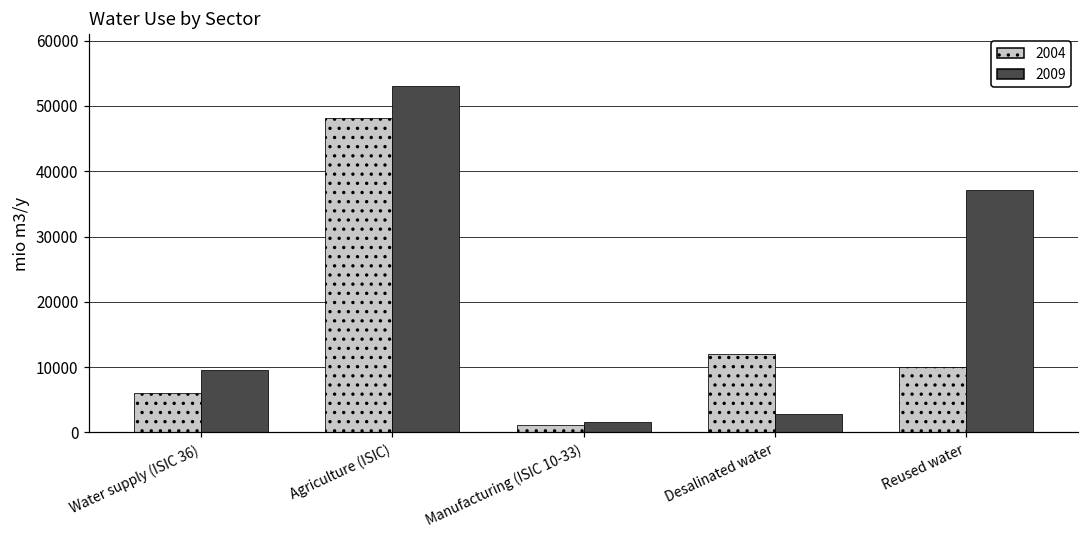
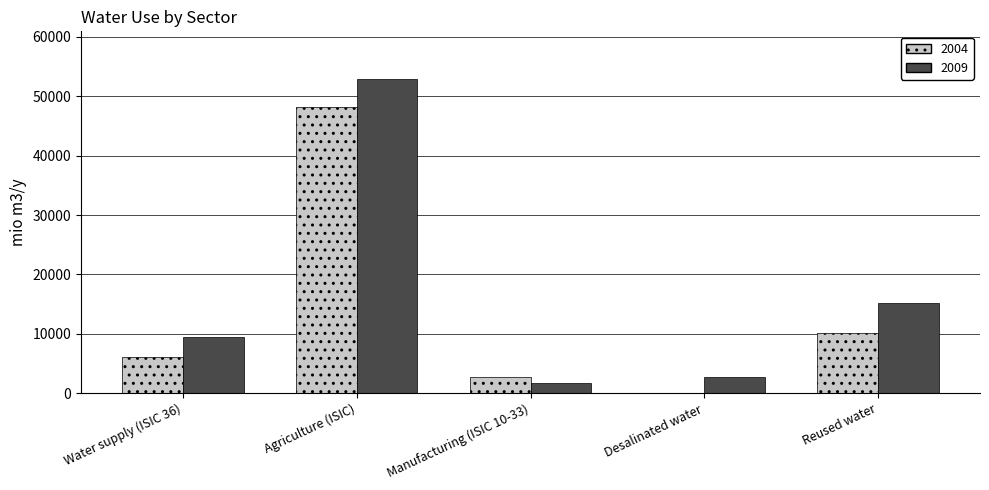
  {
    "2004": {
      "Water supply (ISIC 36)": 6000,
      "Agriculture (ISIC)": 48000,
-     "Manufacturing (ISIC 10-33)": 1000,
-     "Desalinated water": 12000,
+     "Manufacturing (ISIC 10-33)": 3000,
+     "Desalinated water": 0,
      "Reused water": 10000
    },
    "2009": {
      "Water supply (ISIC 36)": 10000,
      "Agriculture (ISIC)": 53000,
      "Manufacturing (ISIC 10-33)": 2000,
      "Desalinated water": 3000,
-     "Reused water": 37000
+     "Reused water": 15000
    }
  }
